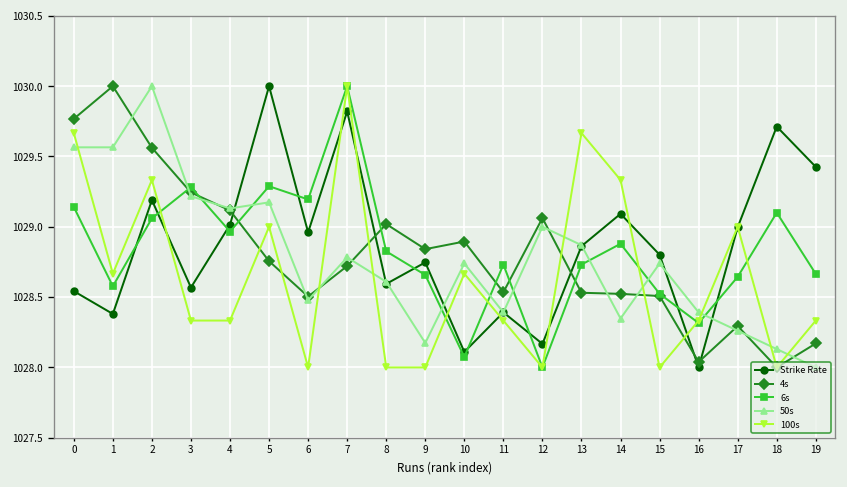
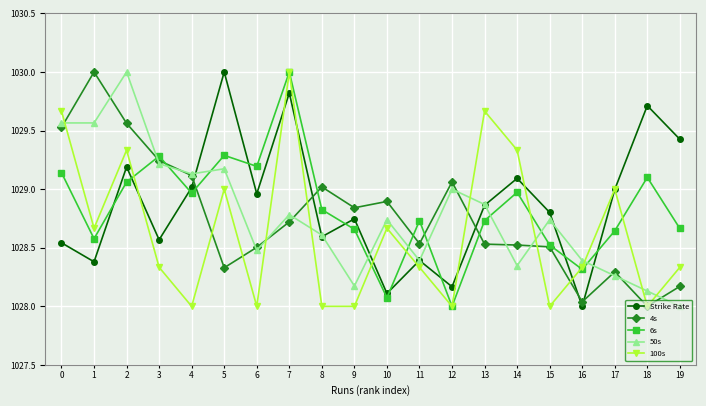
  {
    "Strike Rate": {
      "0": 1028.54,
      "1": 1028.38,
      "2": 1029.19,
      "3": 1028.57,
      "4": 1029.01,
      "5": 1030.00,
      "6": 1028.96,
      "7": 1029.82,
      "9": 1028.75,
      "10": 1028.11,
      "12": 1028.17,
      "14": 1029.09,
      "15": 1028.80,
      "16": 1028.00,
      "18": 1029.71,
      "19": 1029.43
    },
    "4s": {
-     "0": 1029.77,
+     "0": 1029.53,
      "1": 1030.00,
      "2": 1029.56,
      "3": 1029.24,
-     "5": 1028.76,
+     "5": 1028.33,
      "6": 1028.50,
      "7": 1028.72,
      "8": 1029.02,
      "9": 1028.84,
      "10": 1028.90,
      "11": 1028.53,
      "12": 1029.06,
      "13": 1028.53,
      "14": 1028.52,
      "16": 1028.04,
      "17": 1028.29,
      "19": 1028.17
    },
    "6s": {
      "0": 1029.14,
      "1": 1028.58,
      "2": 1029.06,
      "3": 1029.28,
      "4": 1028.97,
      "5": 1029.29,
      "6": 1029.19,
      "8": 1028.83,
      "9": 1028.66,
      "10": 1028.07,
      "11": 1028.73,
      "13": 1028.73,
-     "14": 1028.88,
+     "14": 1028.97,
      "17": 1028.64,
      "18": 1029.10,
      "19": 1028.66
    },
    "50s": {
      "0": 1029.57,
      "1": 1029.57,
      "2": 1030.00,
      "3": 1029.22,
      "5": 1029.17,
      "6": 1028.48,
      "7": 1028.78,
      "9": 1028.17,
      "10": 1028.74,
      "12": 1029.00,
      "14": 1028.35,
      "15": 1028.74,
      "16": 1028.39,
      "17": 1028.26,
      "18": 1028.13
    },
    "100s": {
      "0": 1029.67,
      "1": 1028.67,
      "2": 1029.33,
      "3": 1028.33,
-     "4": 1028.33,
+     "4": 1028.00,
      "5": 1029.00,
      "6": 1028.00,
      "8": 1028.00,
      "9": 1028.00,
      "10": 1028.67,
      "11": 1028.33,
      "13": 1029.67,
      "14": 1029.33,
      "15": 1028.00,
      "19": 1028.33
    }
  }
